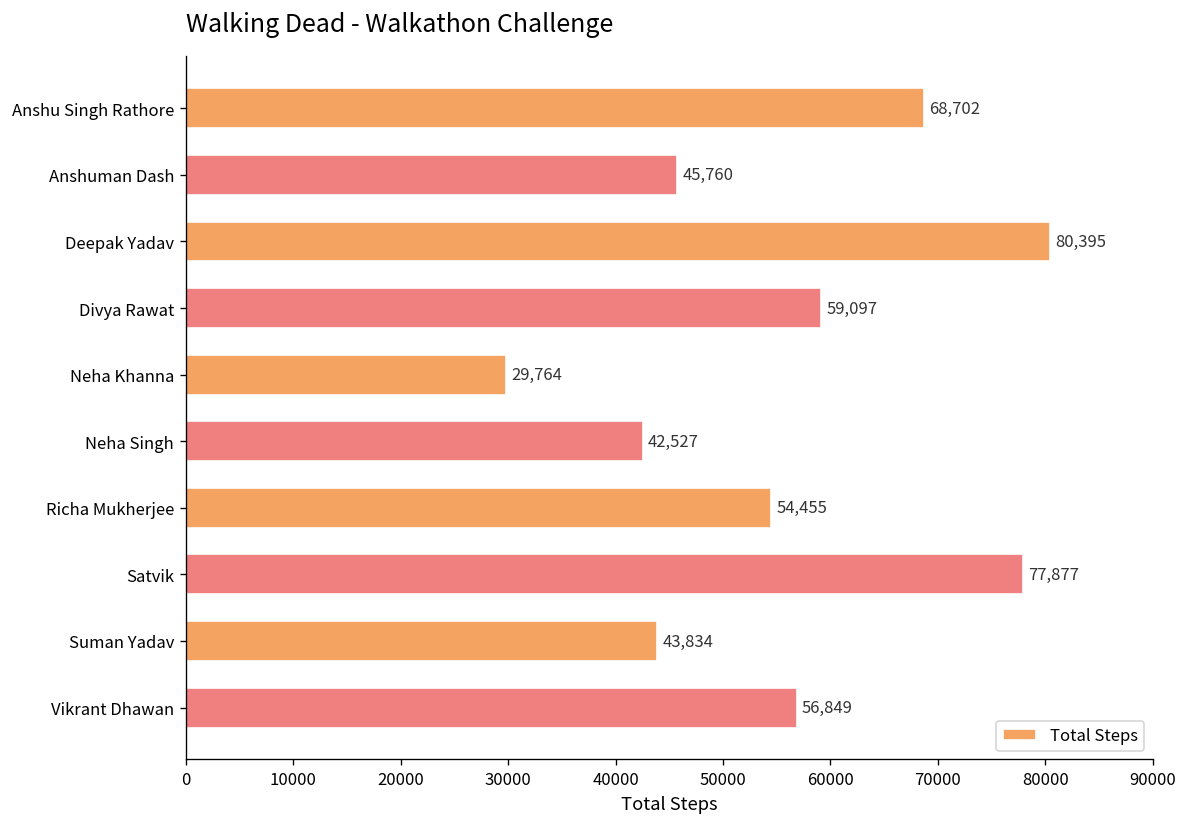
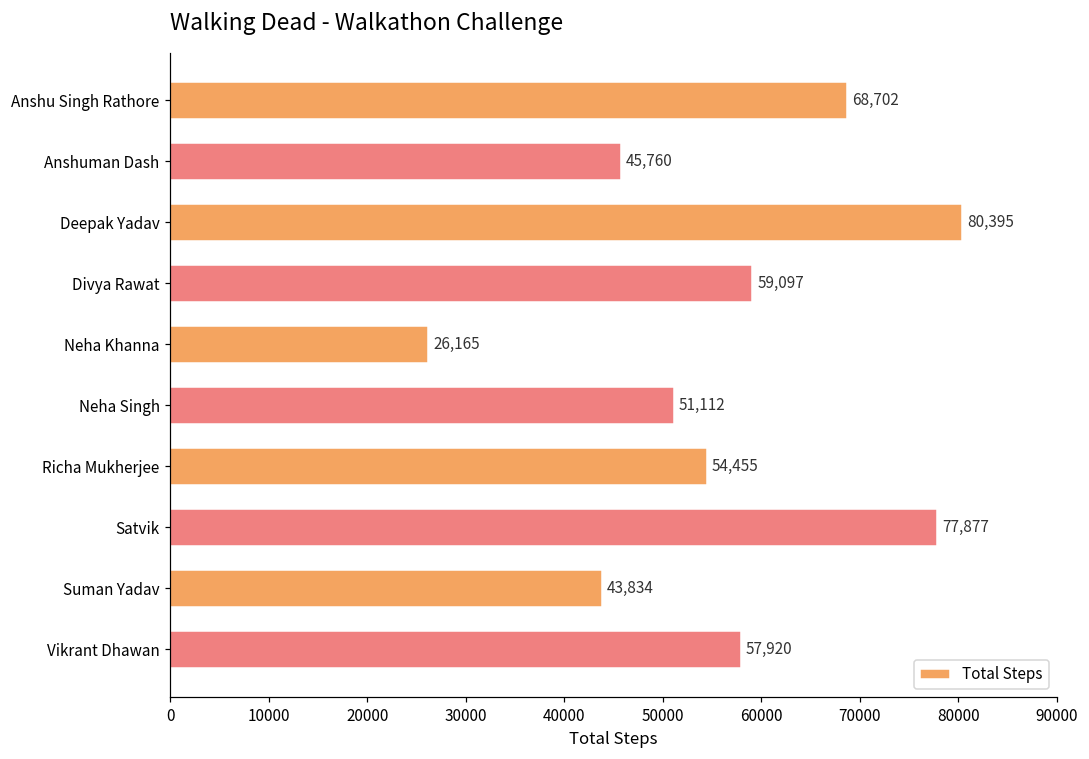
  {
    "Anshu Singh Rathore": "68,702",
    "Anshuman Dash": "45,760",
    "Deepak Yadav": "80,395",
    "Divya Rawat": "59,097",
-   "Neha Khanna": "29,764",
-   "Neha Singh": "42,527",
+   "Neha Khanna": "26,165",
+   "Neha Singh": "51,112",
    "Richa Mukherjee": "54,455",
    "Satvik": "77,877",
    "Suman Yadav": "43,834",
-   "Vikrant Dhawan": "56,849"
+   "Vikrant Dhawan": "57,920"
  }
